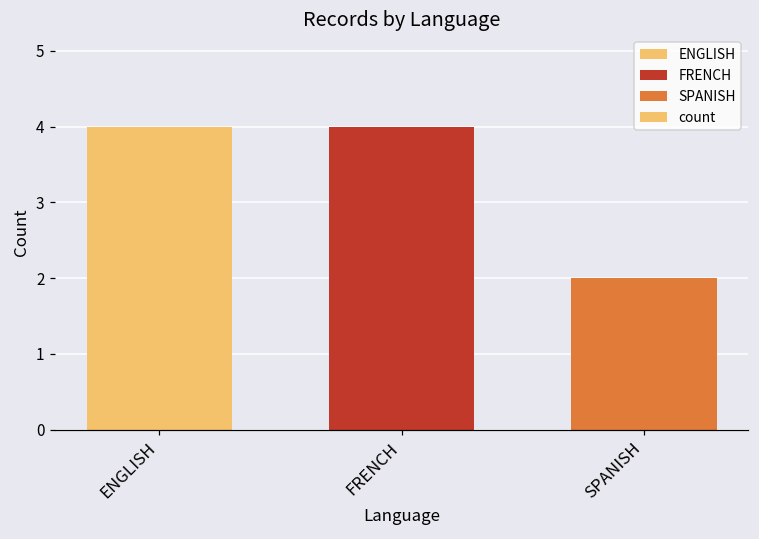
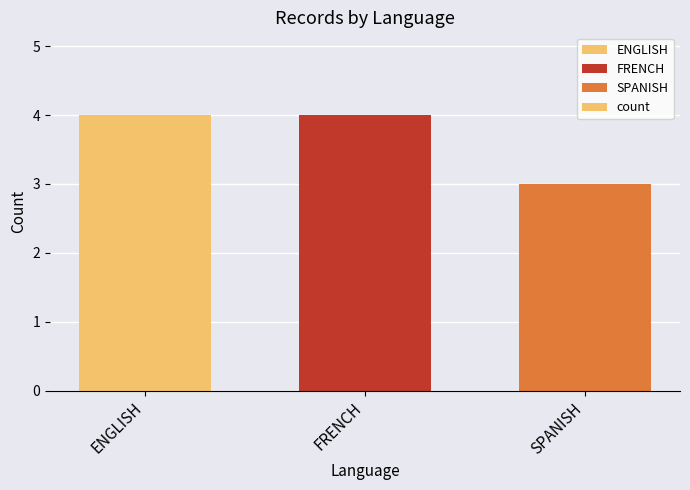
  {
    "ENGLISH": 4,
    "FRENCH": 4,
-   "SPANISH": 2
+   "SPANISH": 3
  }
